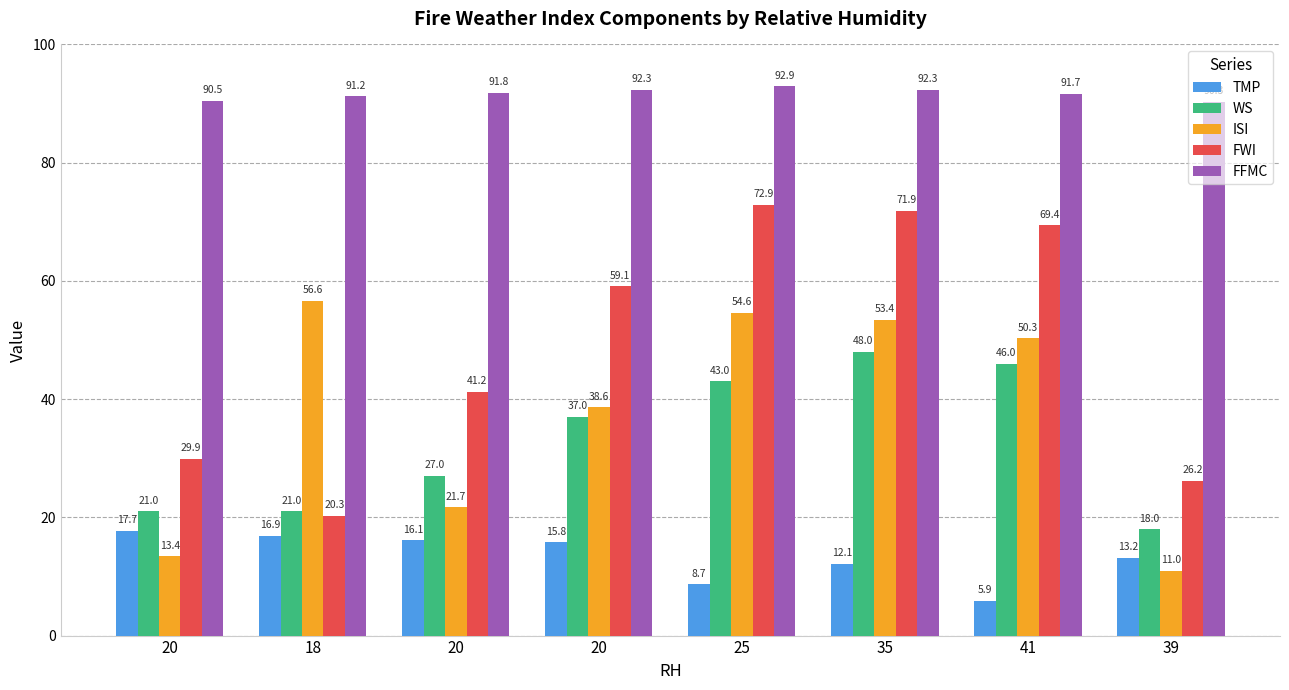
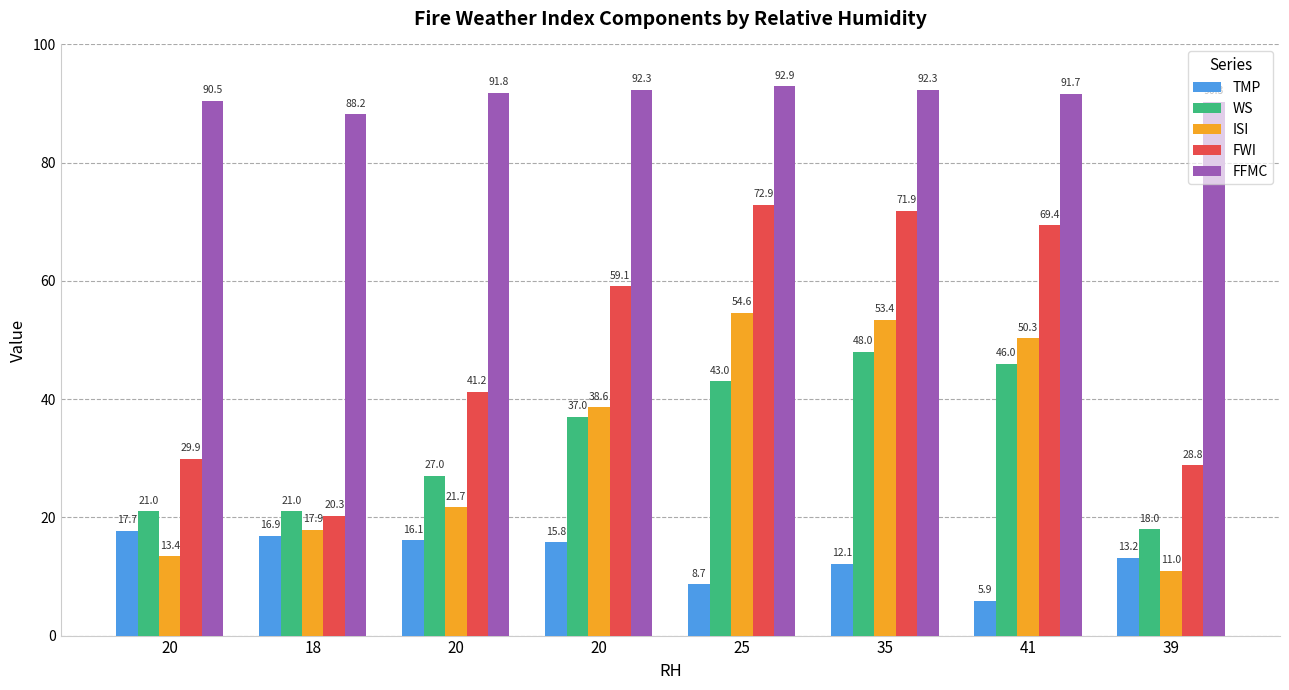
  {
    "TMP": {
      "18": 16.9,
      "25": 8.7,
      "35": 12.1,
      "41": 5.9,
      "39": 13.2
    },
    "WS": {
      "18": 21.0,
      "25": 43.0,
      "35": 48.0,
      "41": 46.0,
      "39": 18.0
    },
    "ISI": {
-     "18": 56.6,
+     "18": 17.9,
      "25": 54.6,
      "35": 53.4,
      "41": 50.3,
      "39": 11.0
    },
    "FWI": {
      "18": 20.3,
      "25": 72.9,
      "35": 71.9,
      "41": 69.4,
-     "39": 26.2
+     "39": 28.8
    },
    "FFMC": {
-     "18": 91.2,
+     "18": 88.2,
      "25": 92.9,
      "35": 92.3,
      "41": 91.7
    }
  }
